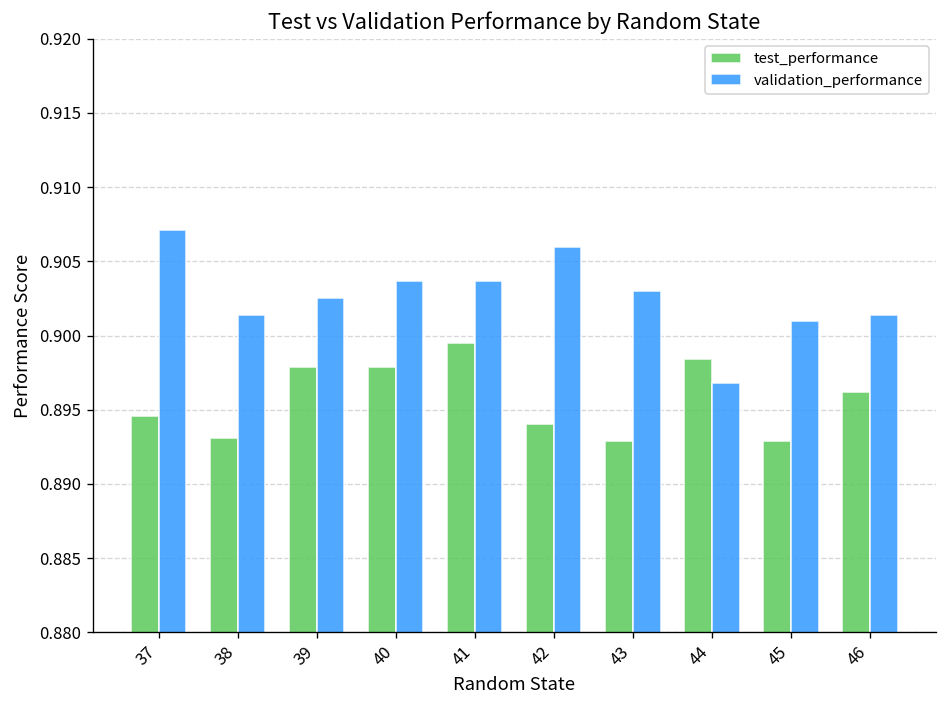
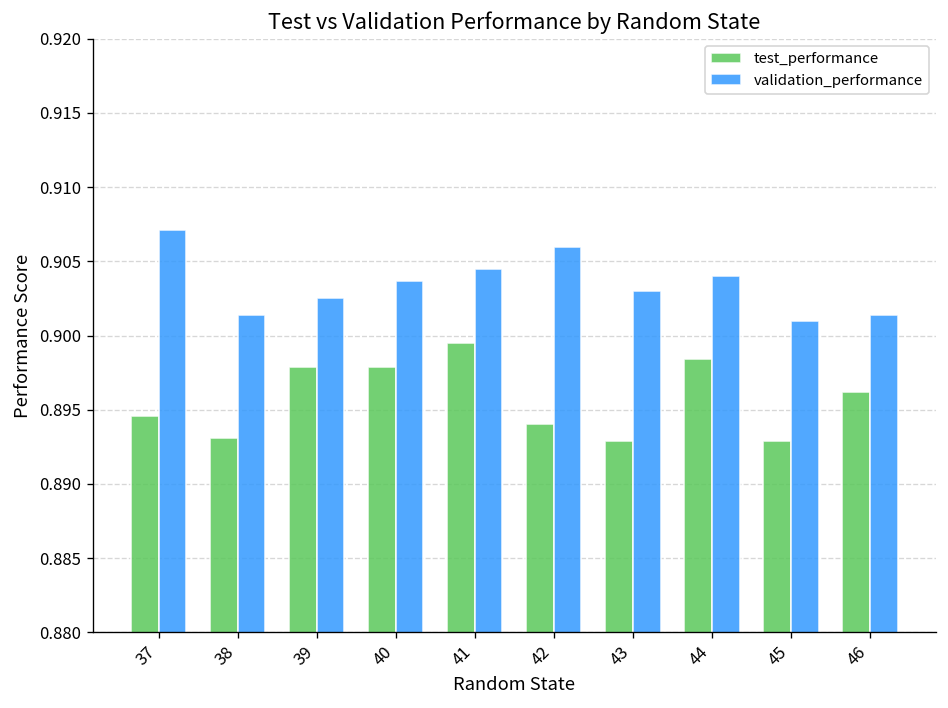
  {
    "test_performance": {
      "37": 0.8946,
      "38": 0.8931,
      "39": 0.8979,
      "40": 0.8979,
      "41": 0.8995,
      "42": 0.8940,
      "43": 0.8929,
      "44": 0.8984,
      "45": 0.8929,
      "46": 0.8962
    },
    "validation_performance": {
      "37": 0.9071,
      "38": 0.9014,
      "39": 0.9025,
      "40": 0.9037,
-     "41": 0.9037,
+     "41": 0.9045,
      "42": 0.9060,
      "43": 0.9030,
-     "44": 0.8968,
+     "44": 0.9040,
      "45": 0.9010,
      "46": 0.9014
    }
  }
